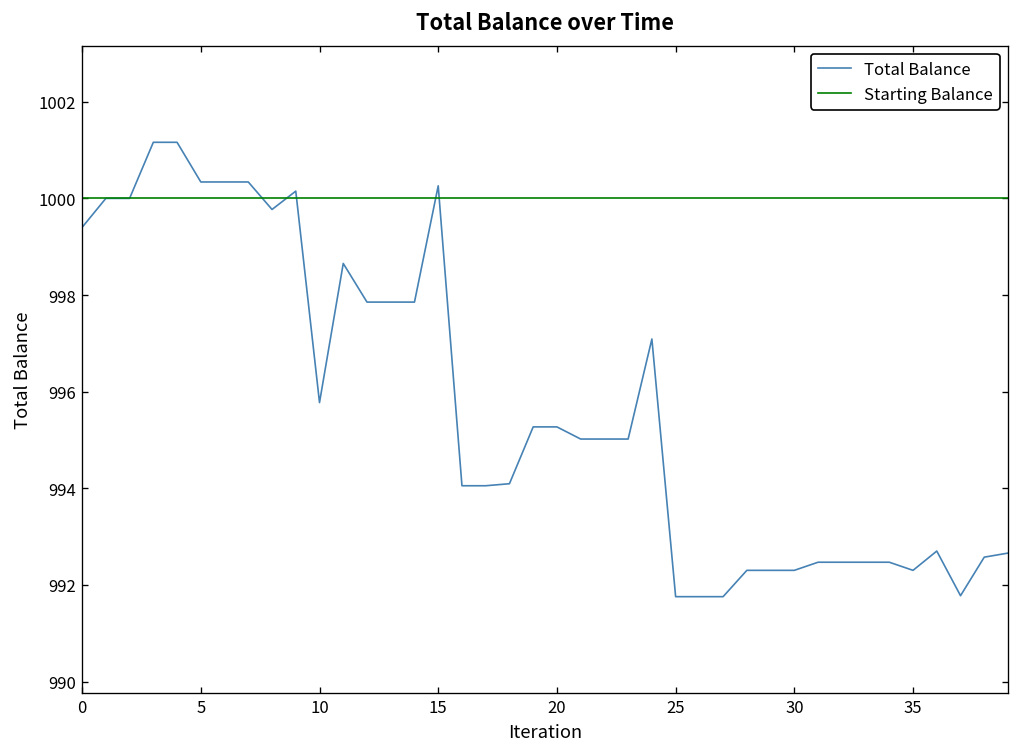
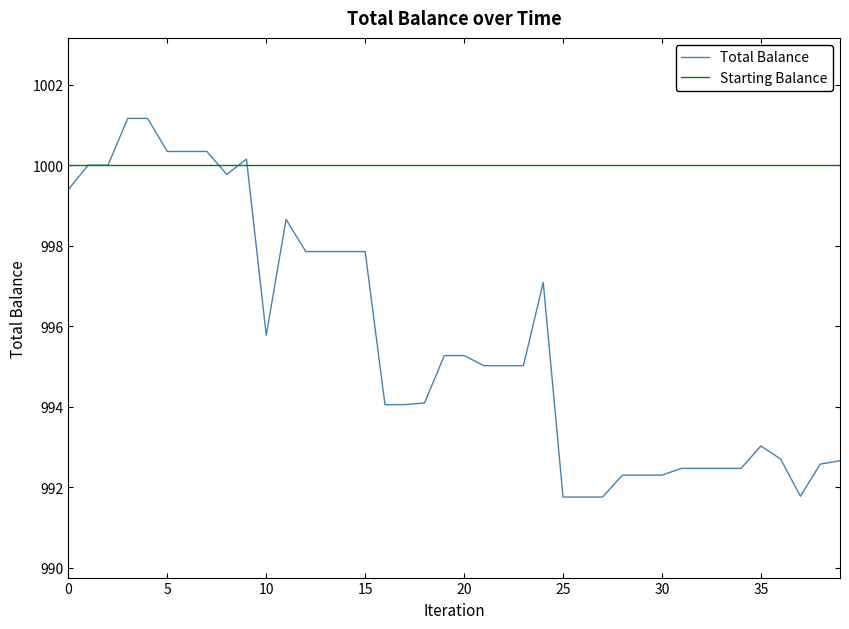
  {
    "Total Balance": {
      "0": 999.4,
      "5": 1000.3,
      "10": 995.8,
-     "15": 1000.3,
+     "15": 997.9,
      "20": 995.3,
      "25": 991.8,
      "30": 992.3,
-     "35": 992.3
+     "35": 993.0
    },
    "Starting Balance": {
      "0": 1000.0,
      "5": 1000.0,
      "10": 1000.0,
      "15": 1000.0,
      "20": 1000.0,
      "25": 1000.0,
      "30": 1000.0,
      "35": 1000.0
    }
  }
